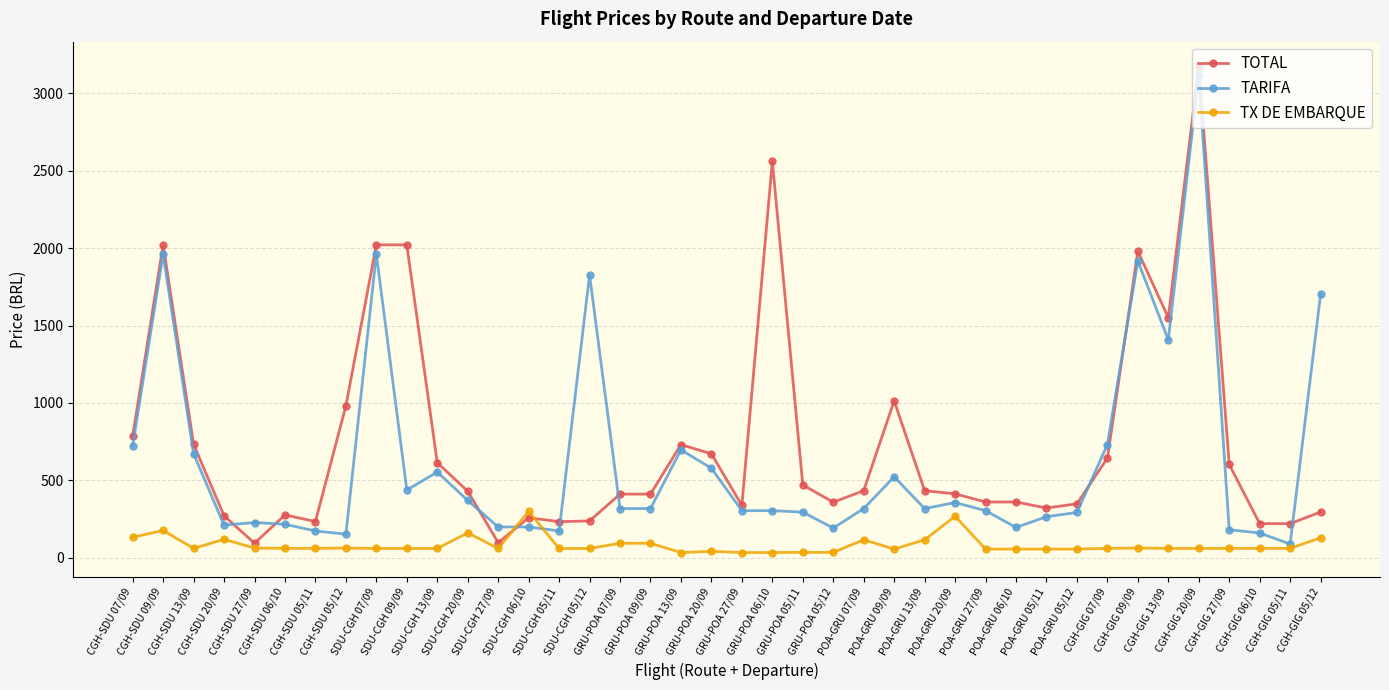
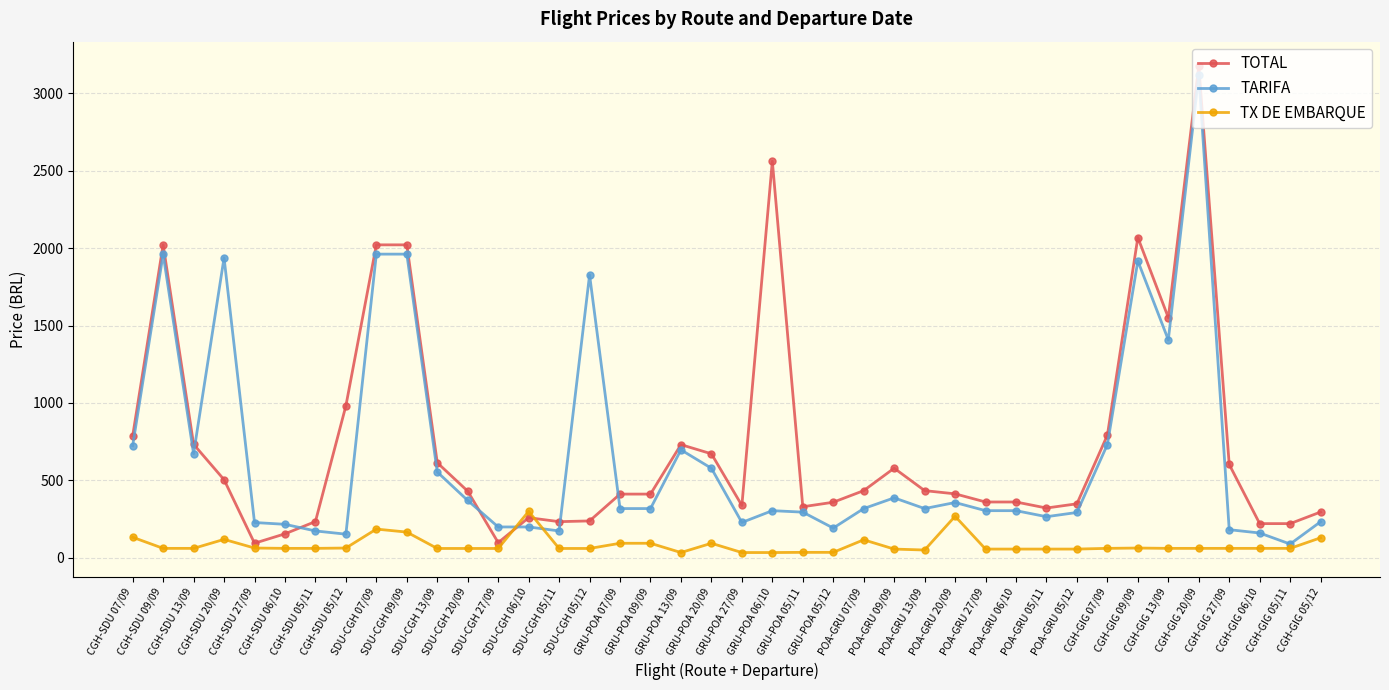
  {
    "TOTAL": {
      "CGH-SDU 07/09": 790,
      "CGH-SDU 09/09": 2020,
      "CGH-SDU 13/09": 730,
-     "CGH-SDU 20/09": 270,
+     "CGH-SDU 20/09": 500,
      "CGH-SDU 27/09": 90,
-     "CGH-SDU 06/10": 280,
+     "CGH-SDU 06/10": 150,
      "CGH-SDU 05/11": 230,
      "CGH-SDU 05/12": 980,
      "SDU-CGH 07/09": 2020,
      "SDU-CGH 09/09": 2020,
      "SDU-CGH 13/09": 610,
      "SDU-CGH 20/09": 430,
      "SDU-CGH 27/09": 100,
      "SDU-CGH 06/10": 260,
      "SDU-CGH 05/11": 230,
      "SDU-CGH 05/12": 240,
      "GRU-POA 07/09": 410,
      "GRU-POA 09/09": 410,
      "GRU-POA 13/09": 730,
      "GRU-POA 20/09": 670,
      "GRU-POA 27/09": 340,
      "GRU-POA 06/10": 2560,
-     "GRU-POA 05/11": 470,
+     "GRU-POA 05/11": 330,
      "GRU-POA 05/12": 360,
      "POA-GRU 07/09": 430,
-     "POA-GRU 09/09": 1010,
+     "POA-GRU 09/09": 580,
      "POA-GRU 13/09": 430,
      "POA-GRU 20/09": 410,
      "POA-GRU 27/09": 360,
      "POA-GRU 06/10": 360,
      "POA-GRU 05/11": 320,
      "POA-GRU 05/12": 350,
-     "CGH-GIG 07/09": 640,
-     "CGH-GIG 09/09": 1980,
+     "CGH-GIG 07/09": 790,
+     "CGH-GIG 09/09": 2070,
      "CGH-GIG 13/09": 1550,
      "CGH-GIG 27/09": 600,
      "CGH-GIG 06/10": 220,
      "CGH-GIG 05/11": 220,
      "CGH-GIG 05/12": 300
    },
    "TARIFA": {
      "CGH-SDU 07/09": 720,
      "CGH-SDU 09/09": 1960,
      "CGH-SDU 13/09": 670,
-     "CGH-SDU 20/09": 210,
+     "CGH-SDU 20/09": 1940,
      "CGH-SDU 27/09": 230,
      "CGH-SDU 06/10": 220,
      "CGH-SDU 05/11": 170,
      "CGH-SDU 05/12": 150,
      "SDU-CGH 07/09": 1960,
-     "SDU-CGH 09/09": 440,
+     "SDU-CGH 09/09": 1960,
      "SDU-CGH 13/09": 550,
      "SDU-CGH 20/09": 370,
      "SDU-CGH 27/09": 200,
      "SDU-CGH 06/10": 200,
      "SDU-CGH 05/11": 170,
      "SDU-CGH 05/12": 1830,
      "GRU-POA 07/09": 320,
      "GRU-POA 09/09": 320,
      "GRU-POA 13/09": 700,
      "GRU-POA 20/09": 580,
-     "GRU-POA 27/09": 300,
+     "GRU-POA 27/09": 230,
      "GRU-POA 06/10": 300,
      "GRU-POA 05/11": 290,
      "GRU-POA 05/12": 190,
      "POA-GRU 07/09": 320,
-     "POA-GRU 09/09": 520,
+     "POA-GRU 09/09": 390,
      "POA-GRU 13/09": 320,
      "POA-GRU 20/09": 360,
      "POA-GRU 27/09": 300,
-     "POA-GRU 06/10": 200,
+     "POA-GRU 06/10": 300,
      "POA-GRU 05/11": 270,
      "POA-GRU 05/12": 290,
      "CGH-GIG 07/09": 730,
      "CGH-GIG 09/09": 1920,
      "CGH-GIG 13/09": 1410,
      "CGH-GIG 27/09": 180,
      "CGH-GIG 06/10": 160,
      "CGH-GIG 05/11": 90,
-     "CGH-GIG 05/12": 1700
+     "CGH-GIG 05/12": 230
    },
    "TX DE EMBARQUE": {
      "CGH-SDU 07/09": 130,
-     "CGH-SDU 09/09": 180,
+     "CGH-SDU 09/09": 60,
      "CGH-SDU 13/09": 60,
      "CGH-SDU 20/09": 120,
      "CGH-SDU 27/09": 60,
      "CGH-SDU 06/10": 60,
      "CGH-SDU 05/11": 60,
      "CGH-SDU 05/12": 60,
-     "SDU-CGH 07/09": 60,
-     "SDU-CGH 09/09": 60,
+     "SDU-CGH 07/09": 190,
+     "SDU-CGH 09/09": 170,
      "SDU-CGH 13/09": 60,
-     "SDU-CGH 20/09": 160,
+     "SDU-CGH 20/09": 60,
      "SDU-CGH 27/09": 60,
      "SDU-CGH 06/10": 300,
      "SDU-CGH 05/11": 60,
      "SDU-CGH 05/12": 60,
      "GRU-POA 07/09": 90,
      "GRU-POA 09/09": 90,
      "GRU-POA 13/09": 30,
-     "GRU-POA 20/09": 40,
+     "GRU-POA 20/09": 90,
      "GRU-POA 27/09": 30,
      "GRU-POA 06/10": 30,
      "GRU-POA 05/11": 30,
      "GRU-POA 05/12": 30,
      "POA-GRU 07/09": 120,
      "POA-GRU 09/09": 60,
-     "POA-GRU 13/09": 120,
+     "POA-GRU 13/09": 50,
      "POA-GRU 20/09": 270,
      "POA-GRU 27/09": 60,
      "POA-GRU 06/10": 60,
      "POA-GRU 05/11": 60,
      "POA-GRU 05/12": 60,
      "CGH-GIG 07/09": 60,
      "CGH-GIG 09/09": 60,
      "CGH-GIG 13/09": 60,
      "CGH-GIG 20/09": 60,
      "CGH-GIG 27/09": 60,
      "CGH-GIG 06/10": 60,
      "CGH-GIG 05/11": 60,
      "CGH-GIG 05/12": 130
    }
  }
